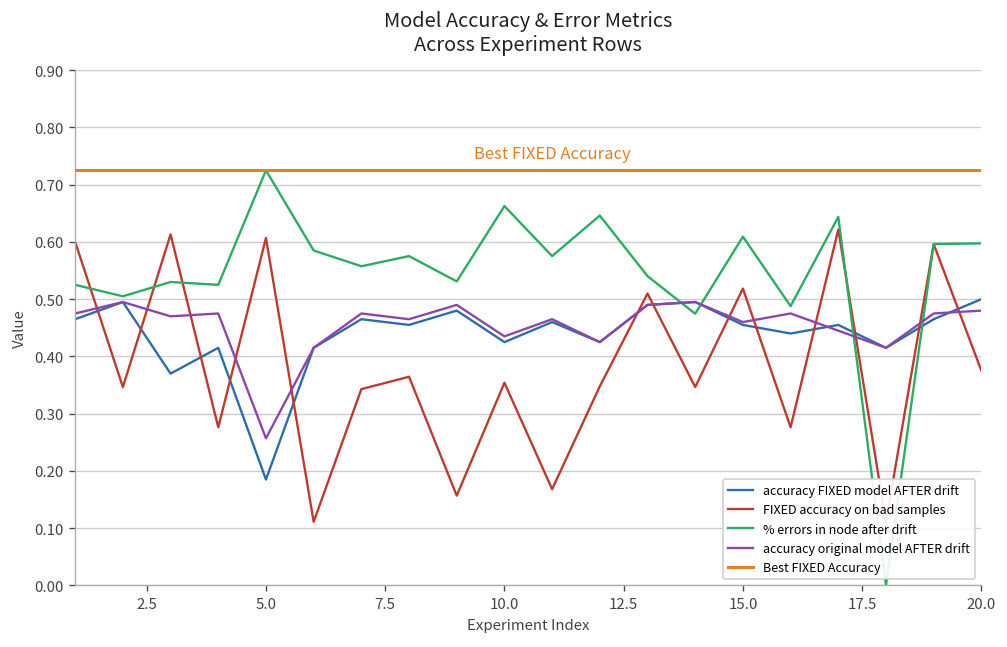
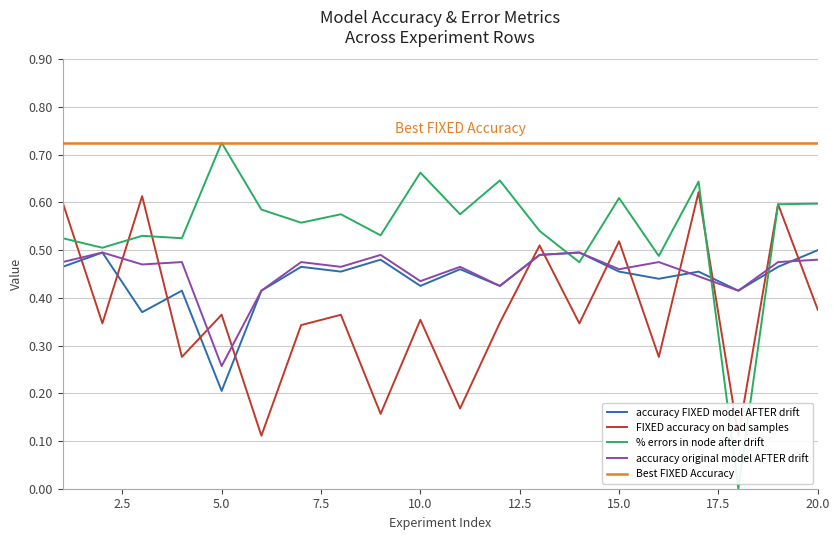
  {
    "accuracy FIXED model AFTER drift": {
-     "5.0": 0.19,
+     "5.0": 0.21,
      "10.0": 0.43,
      "20.0": 0.50
    },
    "FIXED accuracy on bad samples": {
-     "5.0": 0.61,
+     "5.0": 0.36,
      "10.0": 0.35,
      "15.0": 0.52,
      "20.0": 0.38
    },
    "% errors in node after drift": {
      "5.0": 0.73,
      "10.0": 0.66,
      "15.0": 0.61,
      "20.0": 0.60
    },
    "accuracy original model AFTER drift": {
      "5.0": 0.26,
      "10.0": 0.44,
      "20.0": 0.48
    }
  }
